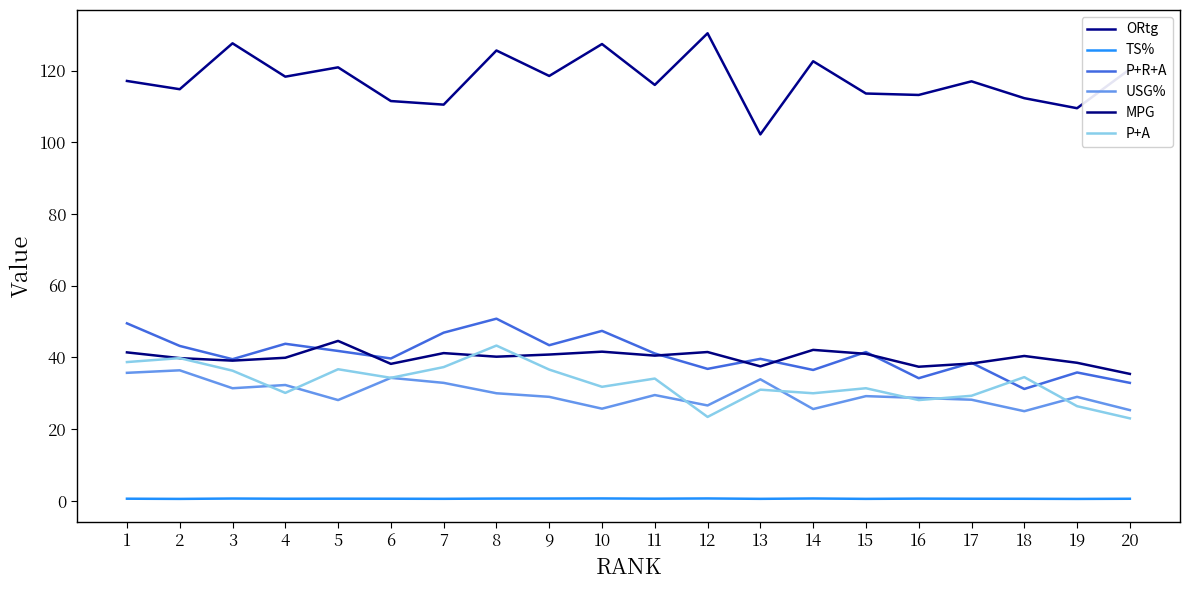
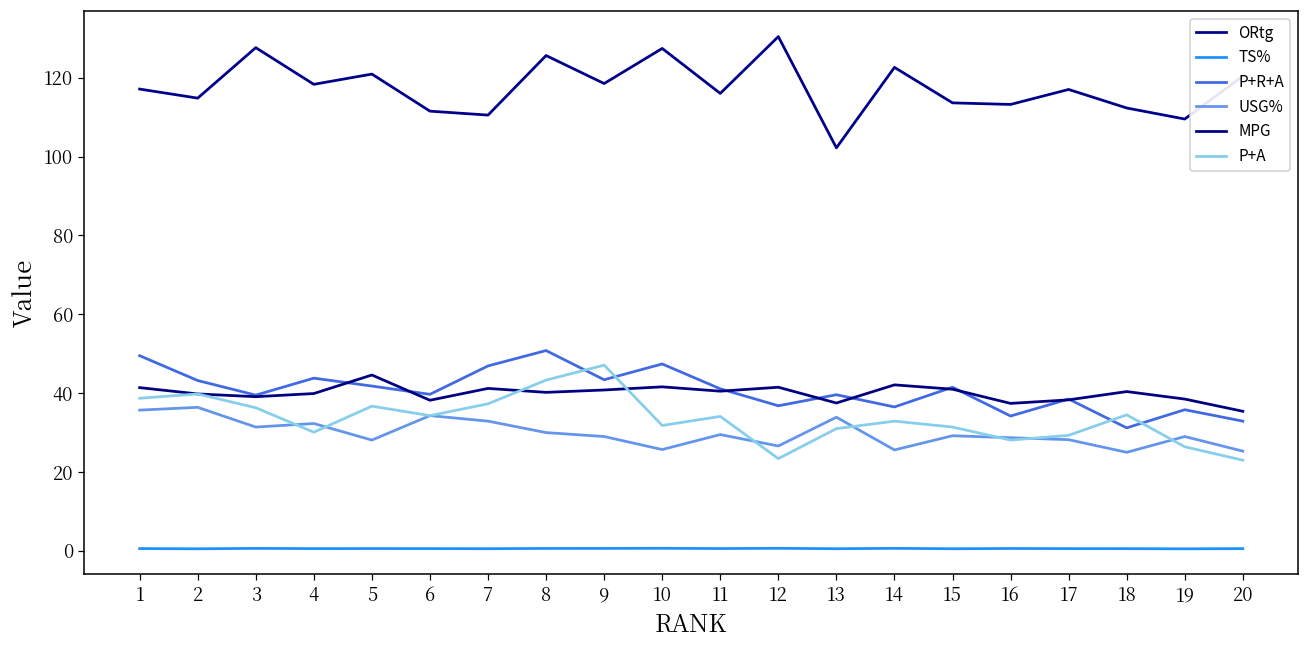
  {
    "TS%": {
      "1": 1,
      "2": 1,
      "3": 1,
      "4": 1,
      "5": 1,
      "6": 1,
      "7": 1,
      "8": 1,
      "9": 1,
      "10": 1,
      "11": 1,
      "12": 1,
      "13": 1,
      "14": 1,
      "15": 1,
      "16": 1,
      "17": 1,
      "18": 1,
      "19": 1,
      "20": 1
    },
    "P+A": {
      "1": 39,
      "3": 36,
      "4": 30,
      "5": 37,
      "7": 37,
      "8": 43,
-     "9": 37,
+     "9": 47,
      "10": 32,
      "11": 34,
      "12": 23,
      "13": 31,
-     "14": 30,
+     "14": 33,
      "15": 31,
      "17": 29,
      "18": 35,
      "19": 26,
      "20": 23
    }
  }
